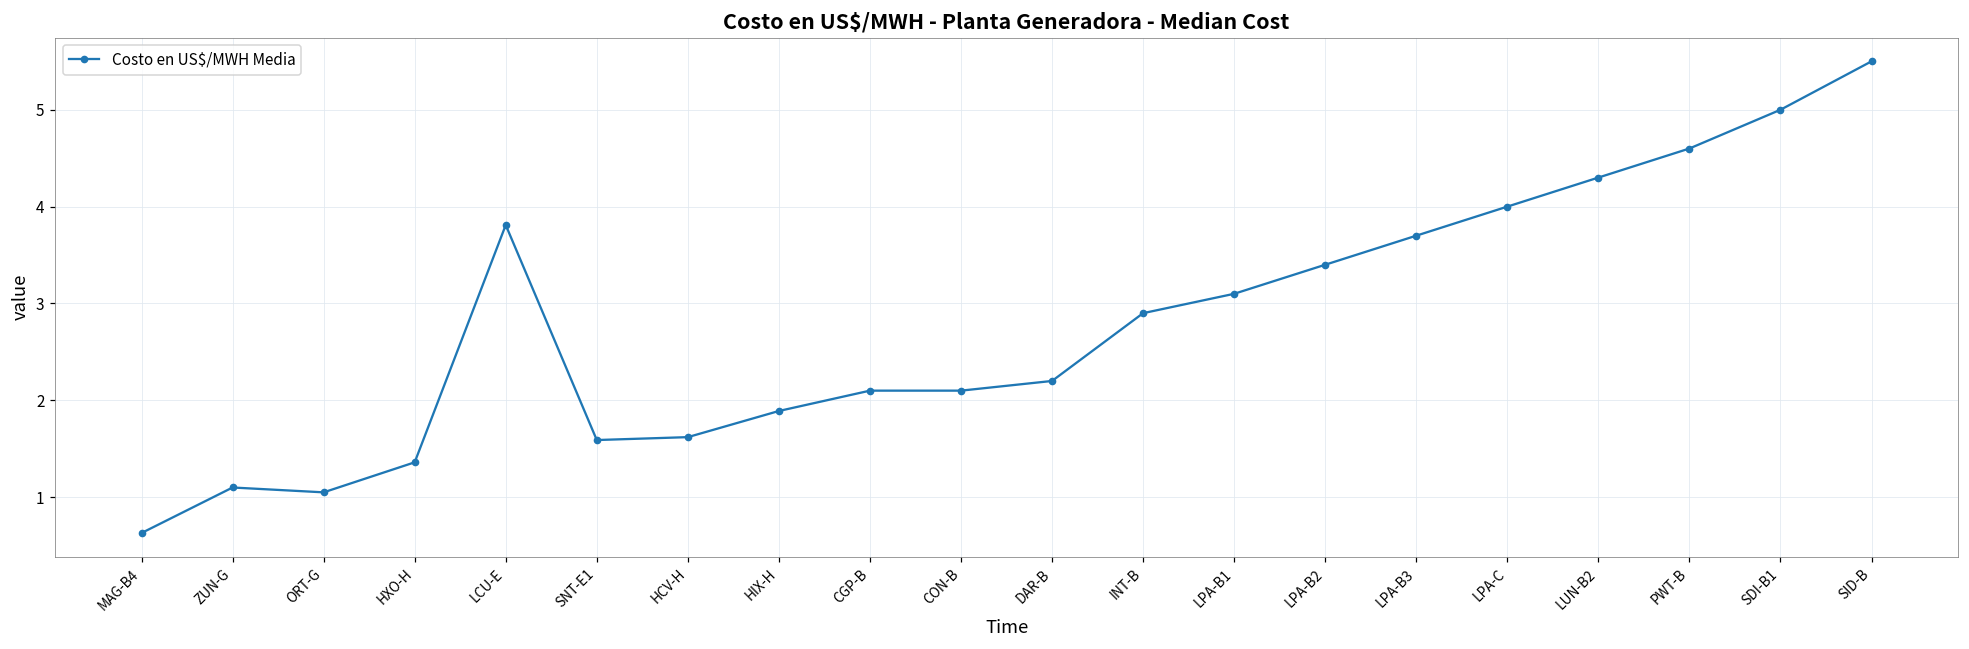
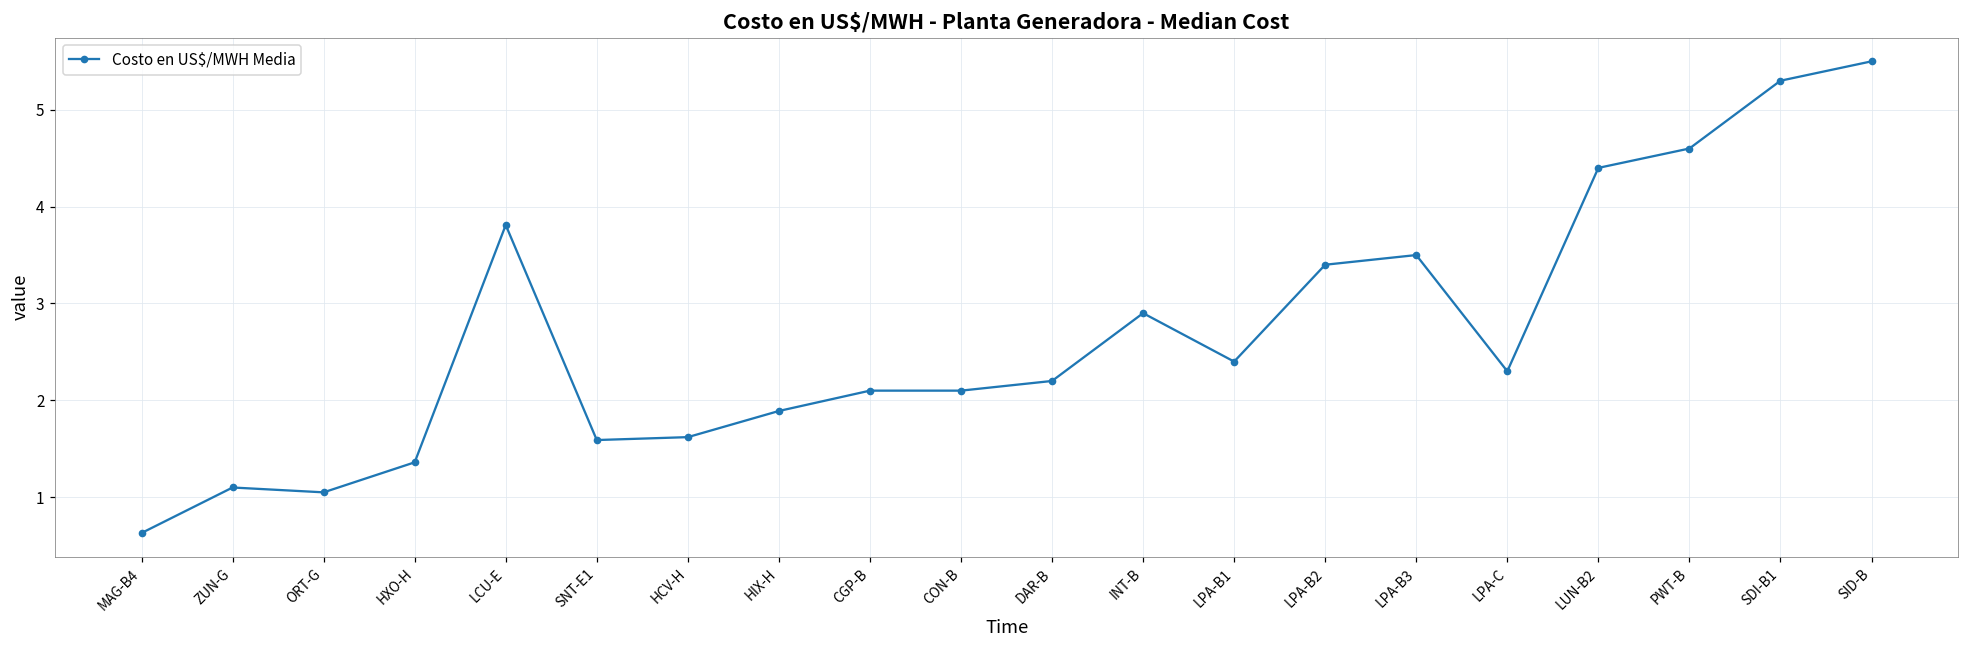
  {
    "MAG-B4": 0.6,
    "ZUN-G": 1.1,
    "ORT-G": 1.1,
    "HXO-H": 1.4,
    "LCU-E": 3.8,
    "SNT-E1": 1.6,
    "HCV-H": 1.6,
    "HIX-H": 1.9,
    "CGP-B": 2.1,
    "CON-B": 2.1,
    "DAR-B": 2.2,
    "INT-B": 2.9,
-   "LPA-B1": 3.1,
+   "LPA-B1": 2.4,
    "LPA-B2": 3.4,
-   "LPA-B3": 3.7,
-   "LPA-C": 4.0,
-   "LUN-B2": 4.3,
+   "LPA-B3": 3.5,
+   "LPA-C": 2.3,
+   "LUN-B2": 4.4,
    "PWT-B": 4.6,
-   "SDI-B1": 5.0,
+   "SDI-B1": 5.3,
    "SID-B": 5.5
  }
